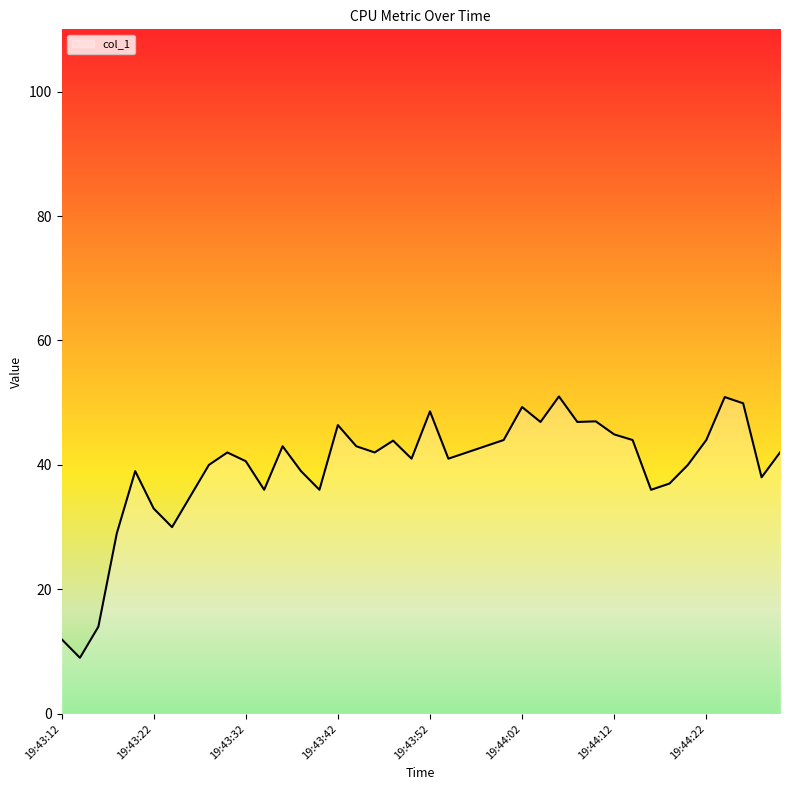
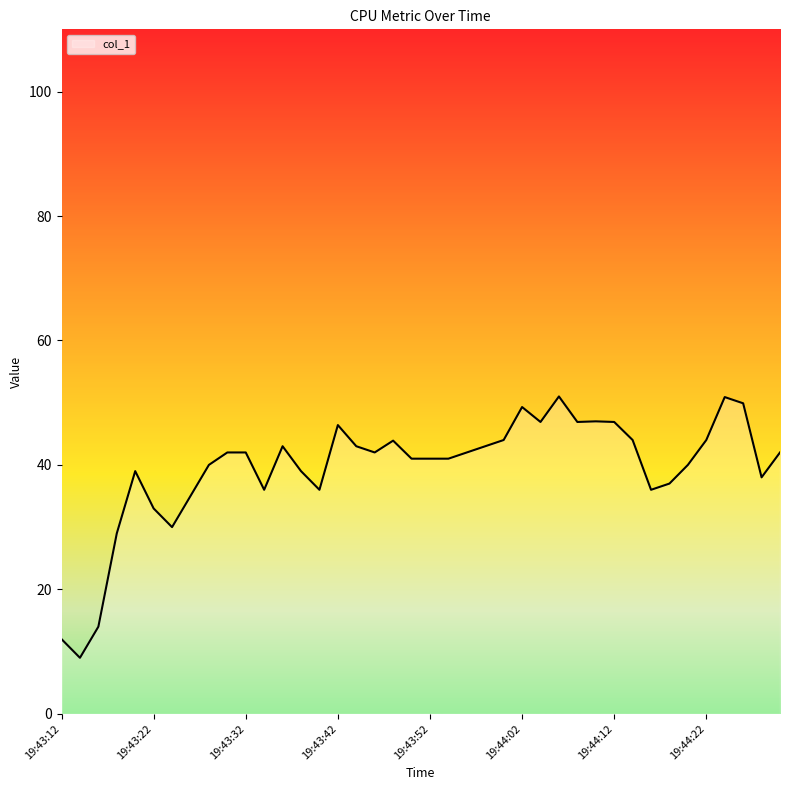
  {
    "19:43:12": 12,
    "19:43:22": 33,
-   "19:43:32": 41,
+   "19:43:32": 42,
    "19:43:42": 46,
-   "19:43:52": 49,
+   "19:43:52": 41,
    "19:44:02": 49,
-   "19:44:12": 45,
+   "19:44:12": 47,
    "19:44:22": 44
  }
